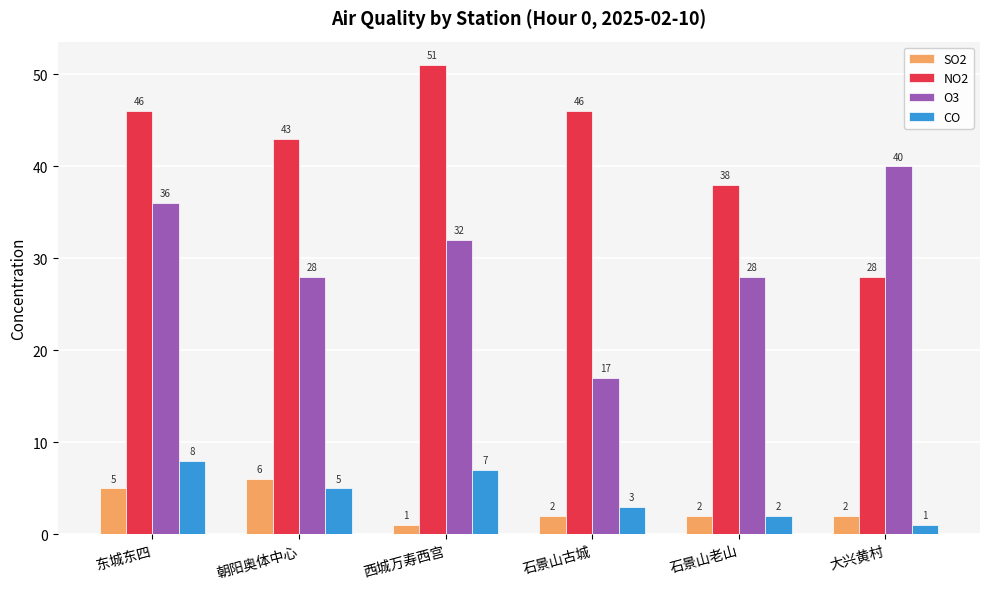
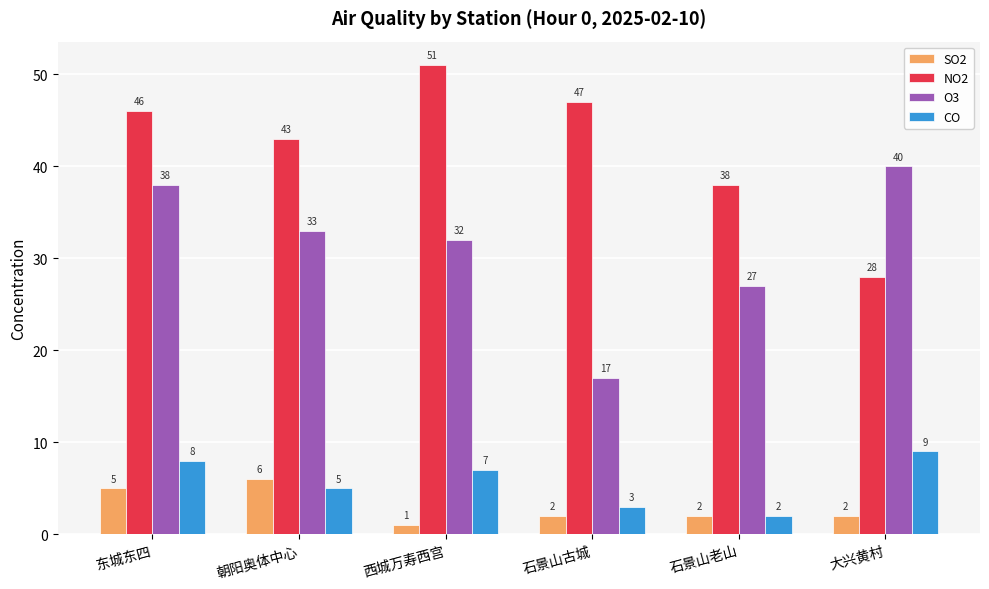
  {
    "SO2": {
      "东城东四": 5,
      "朝阳奥体中心": 6,
      "西城万寿西宫": 1,
      "石景山古城": 2,
      "石景山老山": 2,
      "大兴黄村": 2
    },
    "NO2": {
      "东城东四": 46,
      "朝阳奥体中心": 43,
      "西城万寿西宫": 51,
-     "石景山古城": 46,
+     "石景山古城": 47,
      "石景山老山": 38,
      "大兴黄村": 28
    },
    "O3": {
-     "东城东四": 36,
-     "朝阳奥体中心": 28,
+     "东城东四": 38,
+     "朝阳奥体中心": 33,
      "西城万寿西宫": 32,
      "石景山古城": 17,
-     "石景山老山": 28,
+     "石景山老山": 27,
      "大兴黄村": 40
    },
    "CO": {
      "东城东四": 8,
      "朝阳奥体中心": 5,
      "西城万寿西宫": 7,
      "石景山古城": 3,
      "石景山老山": 2,
-     "大兴黄村": 1
+     "大兴黄村": 9
    }
  }
